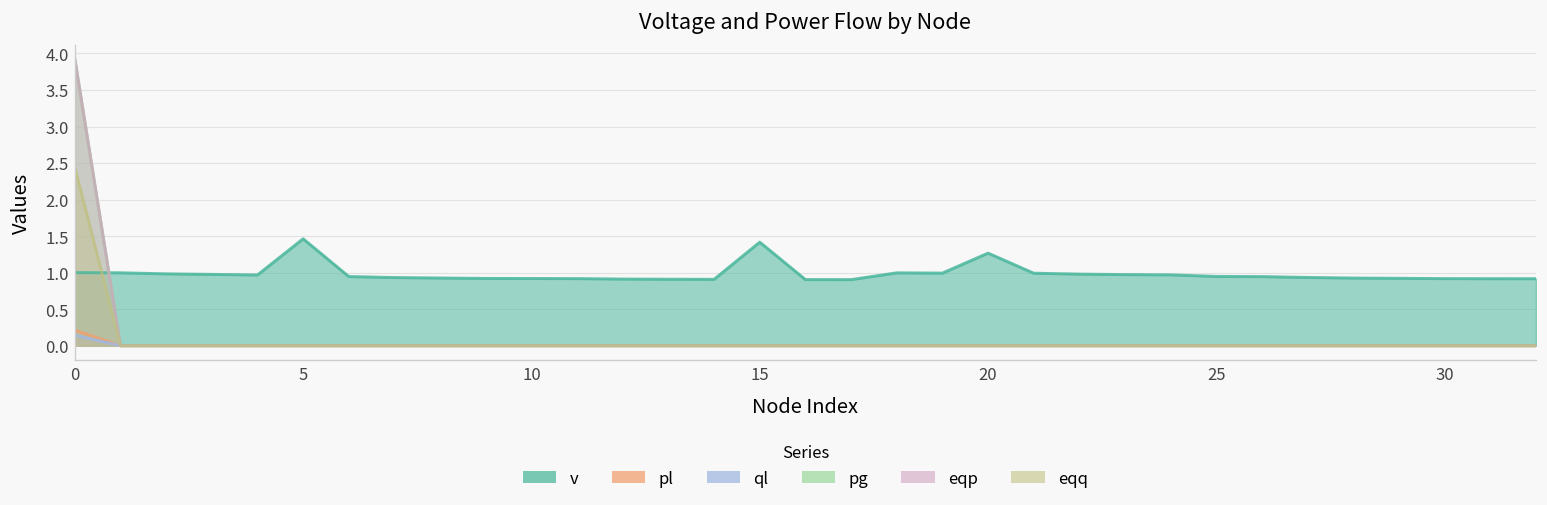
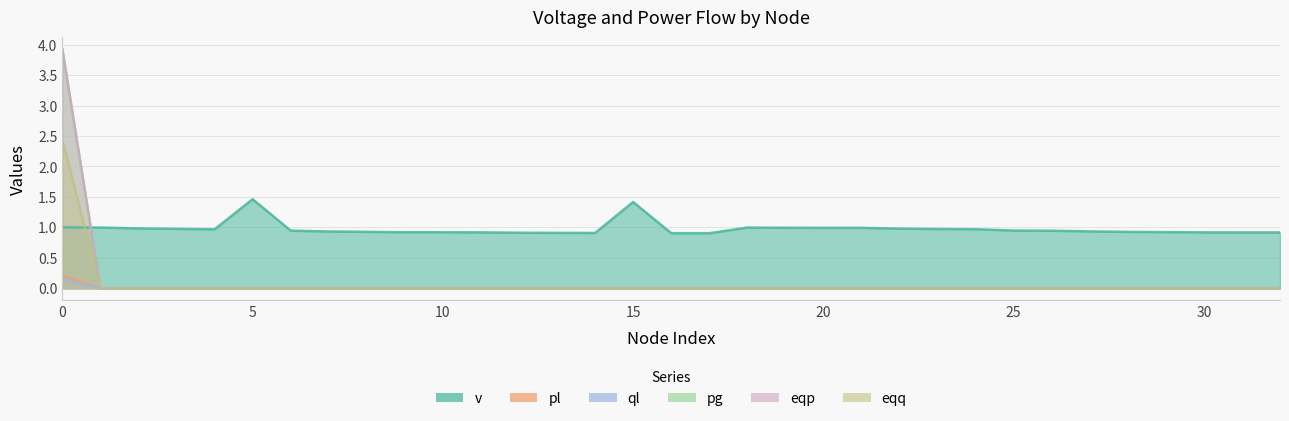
  {
    "v": {
      "0": 1.0,
      "5": 1.5,
      "10": 0.9,
      "15": 1.4,
-     "20": 1.3,
+     "20": 1.0,
      "25": 0.9,
      "30": 0.9
    }
  }
